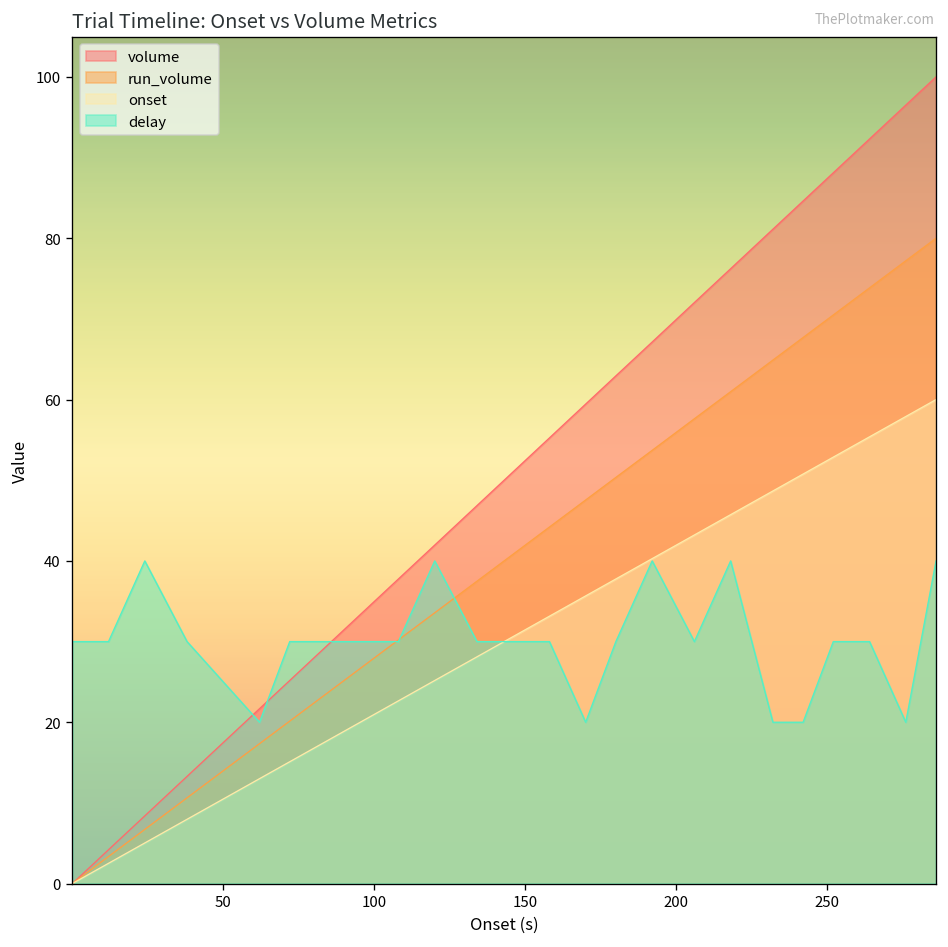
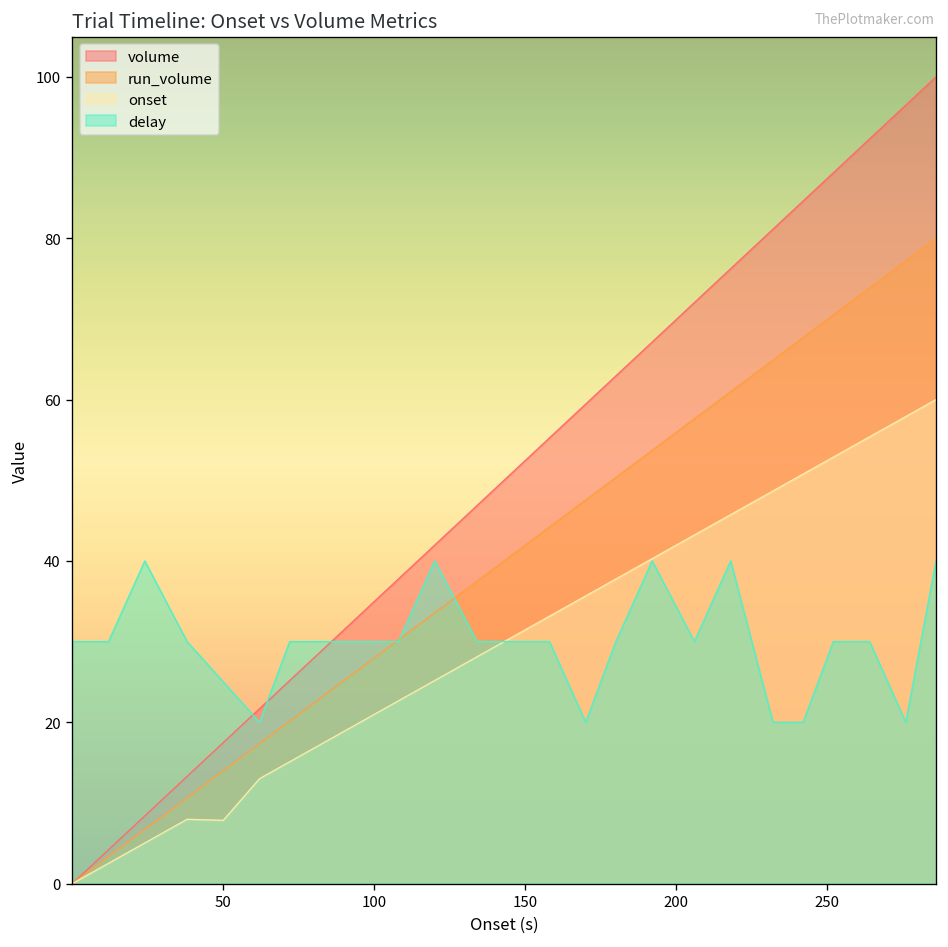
  {
    "onset": {
-     "50": 10
+     "50": 8
    },
    "delay": {
      "50": 25
    }
  }
